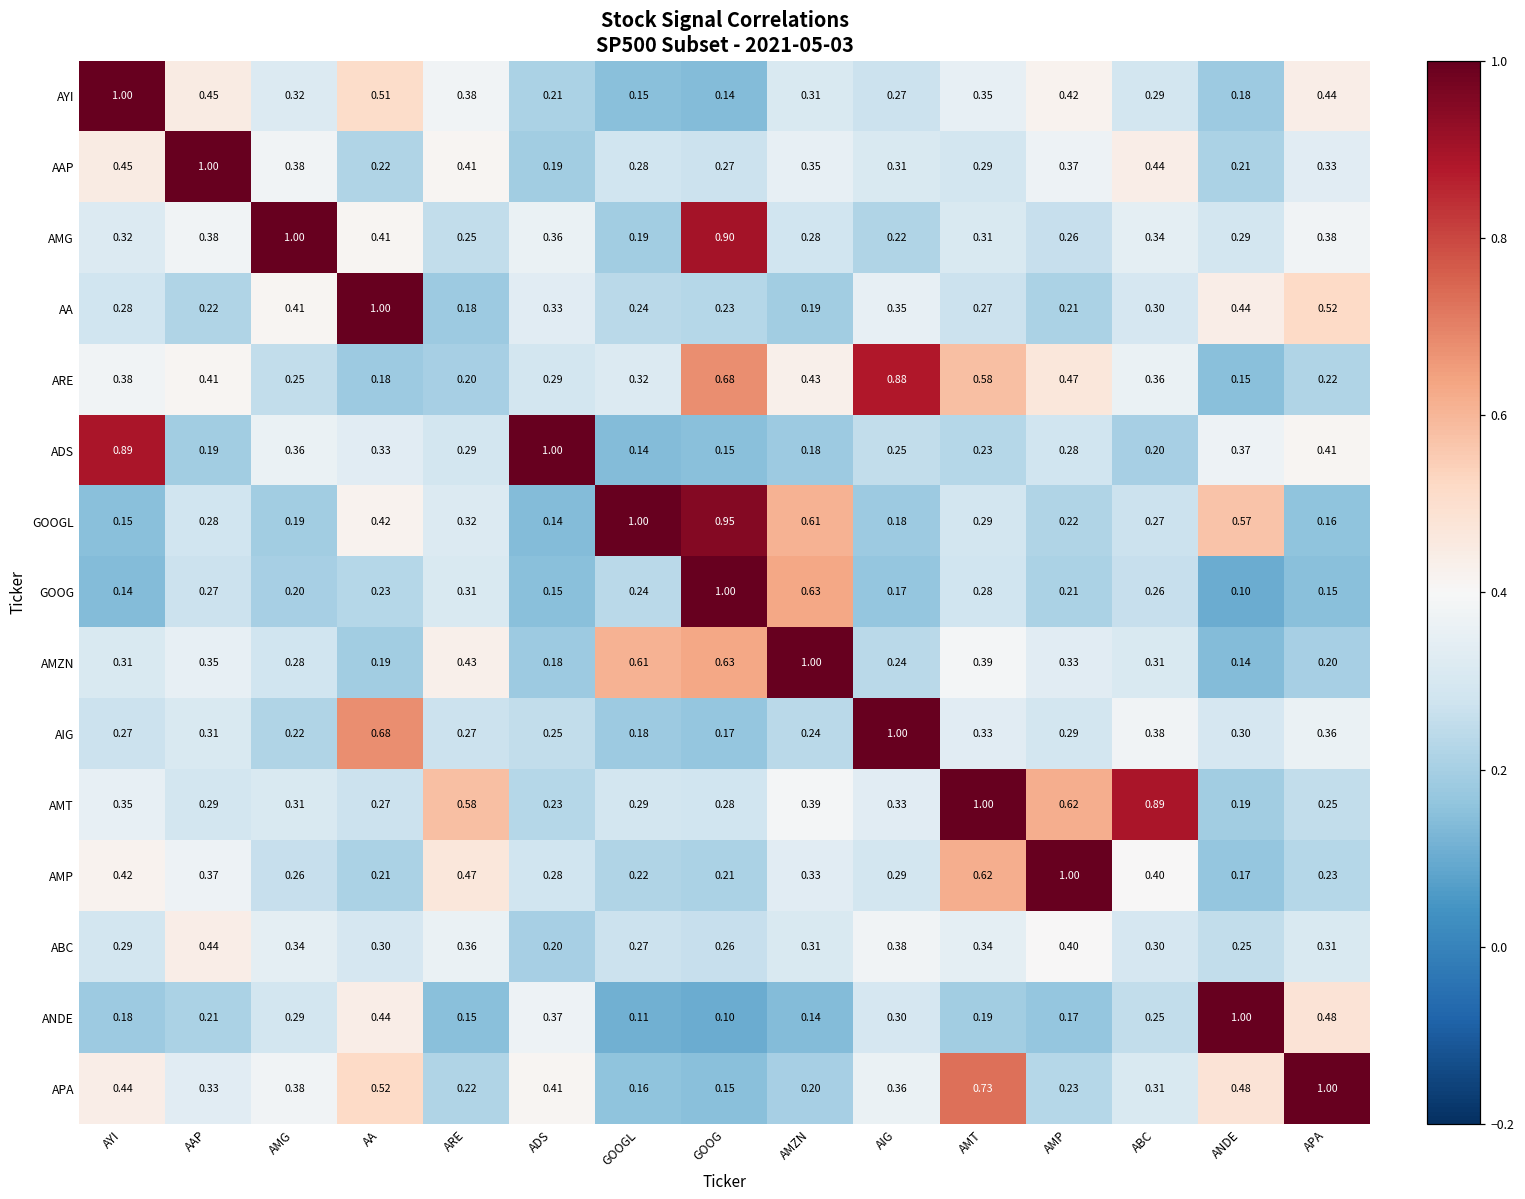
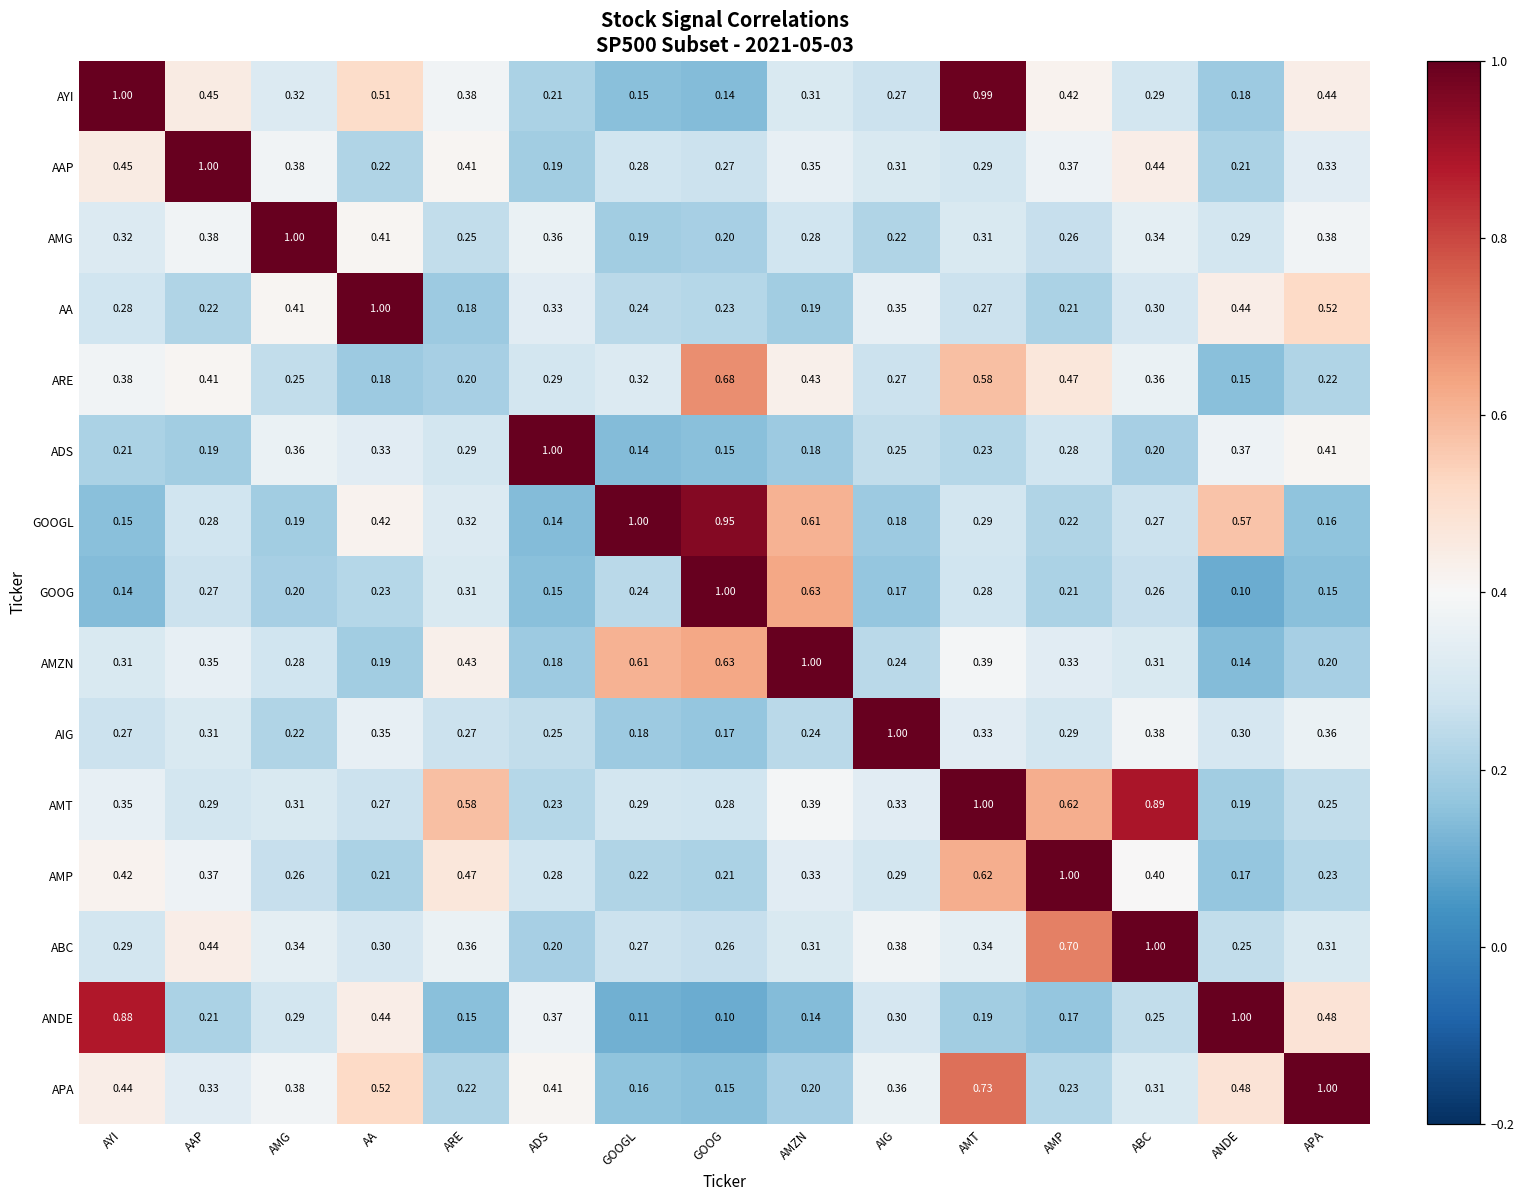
  {
    "AYI": {
      "AYI": 1.00,
      "AAP": 0.45,
      "AMG": 0.32,
      "AA": 0.51,
      "ARE": 0.38,
      "ADS": 0.21,
      "GOOGL": 0.15,
      "GOOG": 0.14,
      "AMZN": 0.31,
      "AIG": 0.27,
-     "AMT": 0.35,
+     "AMT": 0.99,
      "AMP": 0.42,
      "ABC": 0.29,
      "ANDE": 0.18,
      "APA": 0.44
    },
    "AMG": {
      "AYI": 0.32,
      "AAP": 0.38,
      "AMG": 1.00,
      "AA": 0.41,
      "ARE": 0.25,
      "ADS": 0.36,
      "GOOGL": 0.19,
-     "GOOG": 0.90,
+     "GOOG": 0.20,
      "AMZN": 0.28,
      "AIG": 0.22,
      "AMT": 0.31,
      "AMP": 0.26,
      "ABC": 0.34,
      "ANDE": 0.29,
      "APA": 0.38
    },
    "ARE": {
      "AYI": 0.38,
      "AAP": 0.41,
      "AMG": 0.25,
      "AA": 0.18,
      "ARE": 0.20,
      "ADS": 0.29,
      "GOOGL": 0.32,
      "GOOG": 0.68,
      "AMZN": 0.43,
-     "AIG": 0.88,
+     "AIG": 0.27,
      "AMT": 0.58,
      "AMP": 0.47,
      "ABC": 0.36,
      "ANDE": 0.15,
      "APA": 0.22
    },
    "ADS": {
-     "AYI": 0.89,
+     "AYI": 0.21,
      "AAP": 0.19,
      "AMG": 0.36,
      "AA": 0.33,
      "ARE": 0.29,
      "ADS": 1.00,
      "GOOGL": 0.14,
      "GOOG": 0.15,
      "AMZN": 0.18,
      "AIG": 0.25,
      "AMT": 0.23,
      "AMP": 0.28,
      "ABC": 0.20,
      "ANDE": 0.37,
      "APA": 0.41
    },
    "AIG": {
      "AYI": 0.27,
      "AAP": 0.31,
      "AMG": 0.22,
-     "AA": 0.68,
+     "AA": 0.35,
      "ARE": 0.27,
      "ADS": 0.25,
      "GOOGL": 0.18,
      "GOOG": 0.17,
      "AMZN": 0.24,
      "AIG": 1.00,
      "AMT": 0.33,
      "AMP": 0.29,
      "ABC": 0.38,
      "ANDE": 0.30,
      "APA": 0.36
    },
    "ABC": {
      "AYI": 0.29,
      "AAP": 0.44,
      "AMG": 0.34,
      "AA": 0.30,
      "ARE": 0.36,
      "ADS": 0.20,
      "GOOGL": 0.27,
      "GOOG": 0.26,
      "AMZN": 0.31,
      "AIG": 0.38,
      "AMT": 0.34,
-     "AMP": 0.40,
-     "ABC": 0.30,
+     "AMP": 0.70,
+     "ABC": 1.00,
      "ANDE": 0.25,
      "APA": 0.31
    },
    "ANDE": {
-     "AYI": 0.18,
+     "AYI": 0.88,
      "AAP": 0.21,
      "AMG": 0.29,
      "AA": 0.44,
      "ARE": 0.15,
      "ADS": 0.37,
      "GOOGL": 0.11,
      "GOOG": 0.10,
      "AMZN": 0.14,
      "AIG": 0.30,
      "AMT": 0.19,
      "AMP": 0.17,
      "ABC": 0.25,
      "ANDE": 1.00,
      "APA": 0.48
    }
  }
